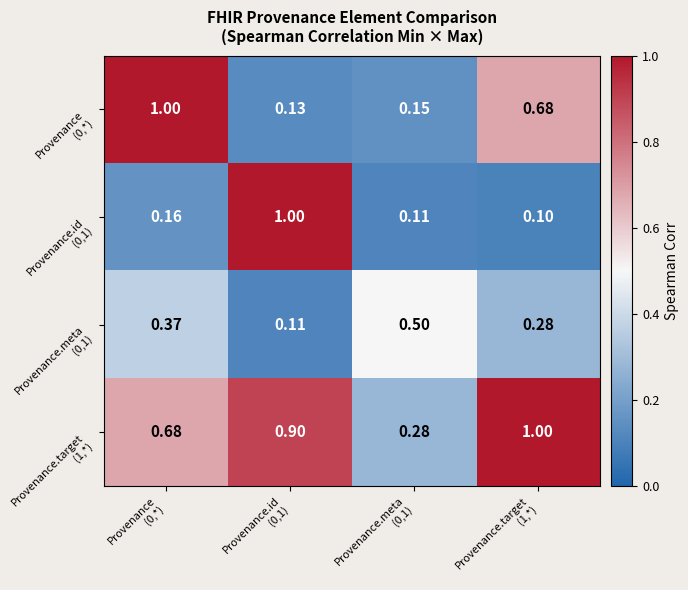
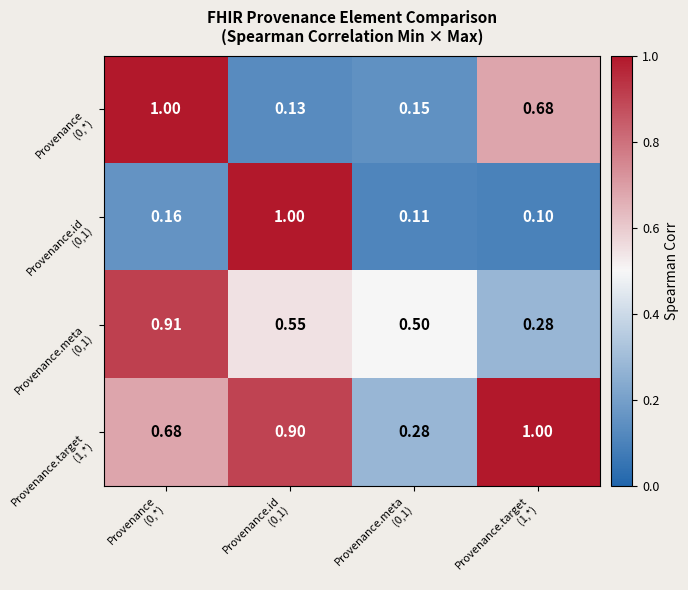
  {
    "Provenance (0,*)": {
      "Provenance (0,*)": 1.00,
      "Provenance.id (0,1)": 0.13,
      "Provenance.meta (0,1)": 0.15,
      "Provenance.target (1,*)": 0.68
    },
    "Provenance.id (0,1)": {
      "Provenance (0,*)": 0.16,
      "Provenance.id (0,1)": 1.00,
      "Provenance.meta (0,1)": 0.11,
      "Provenance.target (1,*)": 0.10
    },
    "Provenance.meta (0,1)": {
-     "Provenance (0,*)": 0.37,
-     "Provenance.id (0,1)": 0.11,
+     "Provenance (0,*)": 0.91,
+     "Provenance.id (0,1)": 0.55,
      "Provenance.meta (0,1)": 0.50,
      "Provenance.target (1,*)": 0.28
    },
    "Provenance.target (1,*)": {
      "Provenance (0,*)": 0.68,
      "Provenance.id (0,1)": 0.90,
      "Provenance.meta (0,1)": 0.28,
      "Provenance.target (1,*)": 1.00
    }
  }
